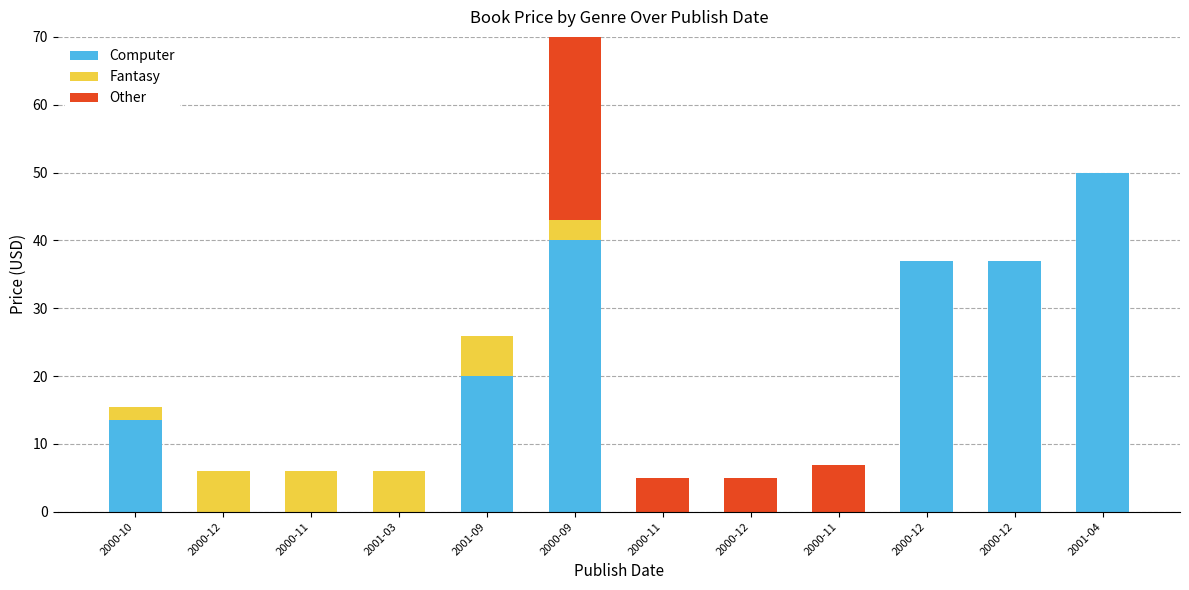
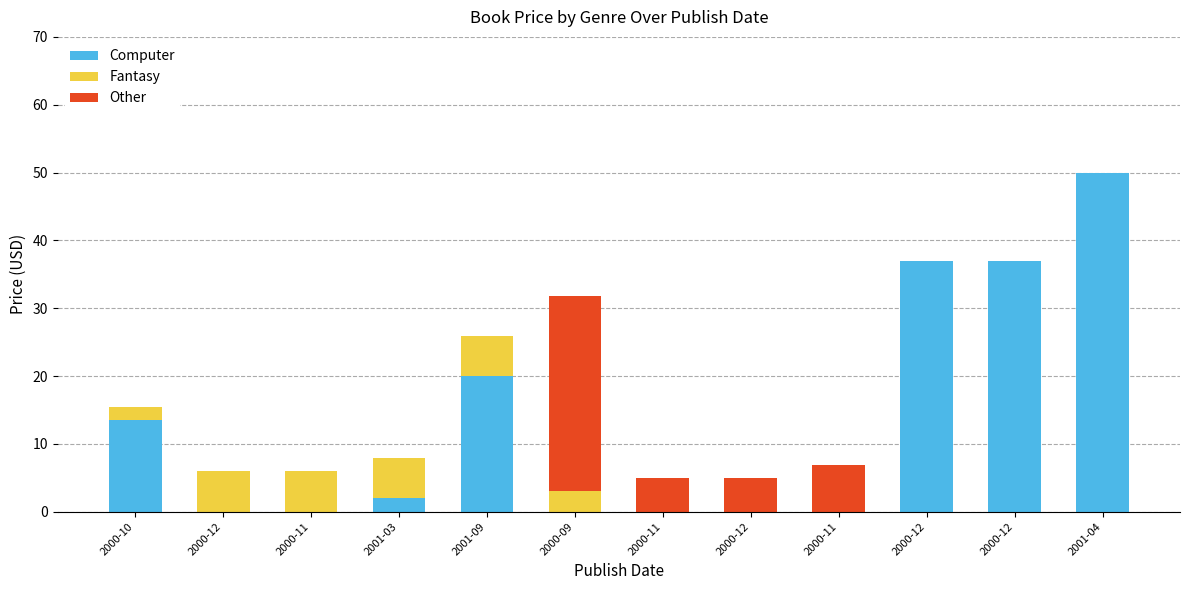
  {
    "Computer": {
      "2000-10": 13,
-     "2001-03": 0,
+     "2001-03": 2,
      "2001-09": 20,
-     "2000-09": 40,
+     "2000-09": 0,
      "2001-04": 50
    },
    "Fantasy": {
      "2000-10": 2,
      "2001-03": 6,
      "2001-09": 6,
      "2000-09": 3,
      "2001-04": 0
    },
    "Other": {
      "2000-10": 0,
      "2001-03": 0,
      "2001-09": 0,
      "2001-04": 0
    }
  }
